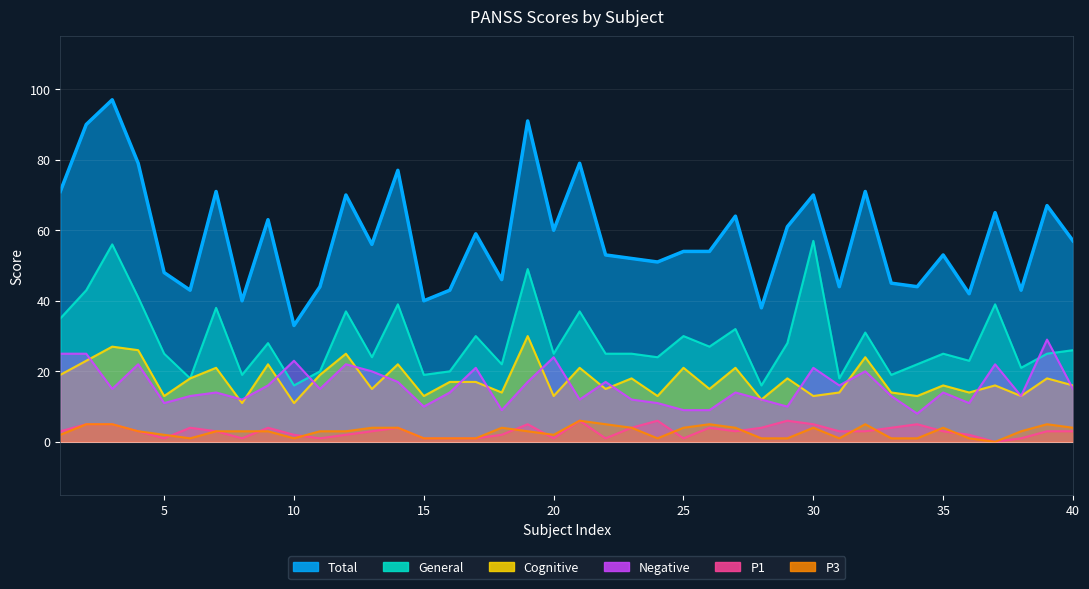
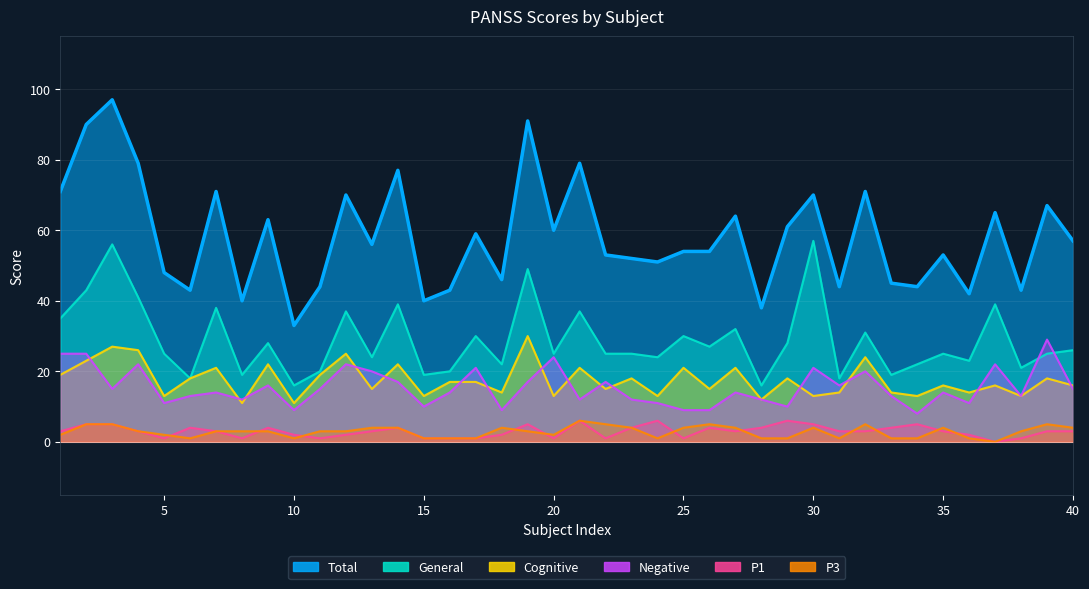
  {
    "Total": {
      "5": 48,
      "10": 33,
      "15": 40,
      "20": 60,
      "25": 54,
      "30": 70,
      "35": 53,
      "40": 57
    },
    "General": {
      "5": 25,
      "10": 16,
      "15": 19,
      "20": 25,
      "25": 30,
      "30": 57,
      "35": 25,
      "40": 26
    },
    "Negative": {
      "5": 11,
-     "10": 23,
+     "10": 9,
      "15": 10,
      "20": 24,
      "25": 9,
      "30": 21,
      "35": 14,
      "40": 15
    },
    "P1": {
      "5": 1,
      "10": 2,
      "20": 1,
      "25": 1,
      "30": 5,
      "35": 3,
      "40": 3
    }
  }
